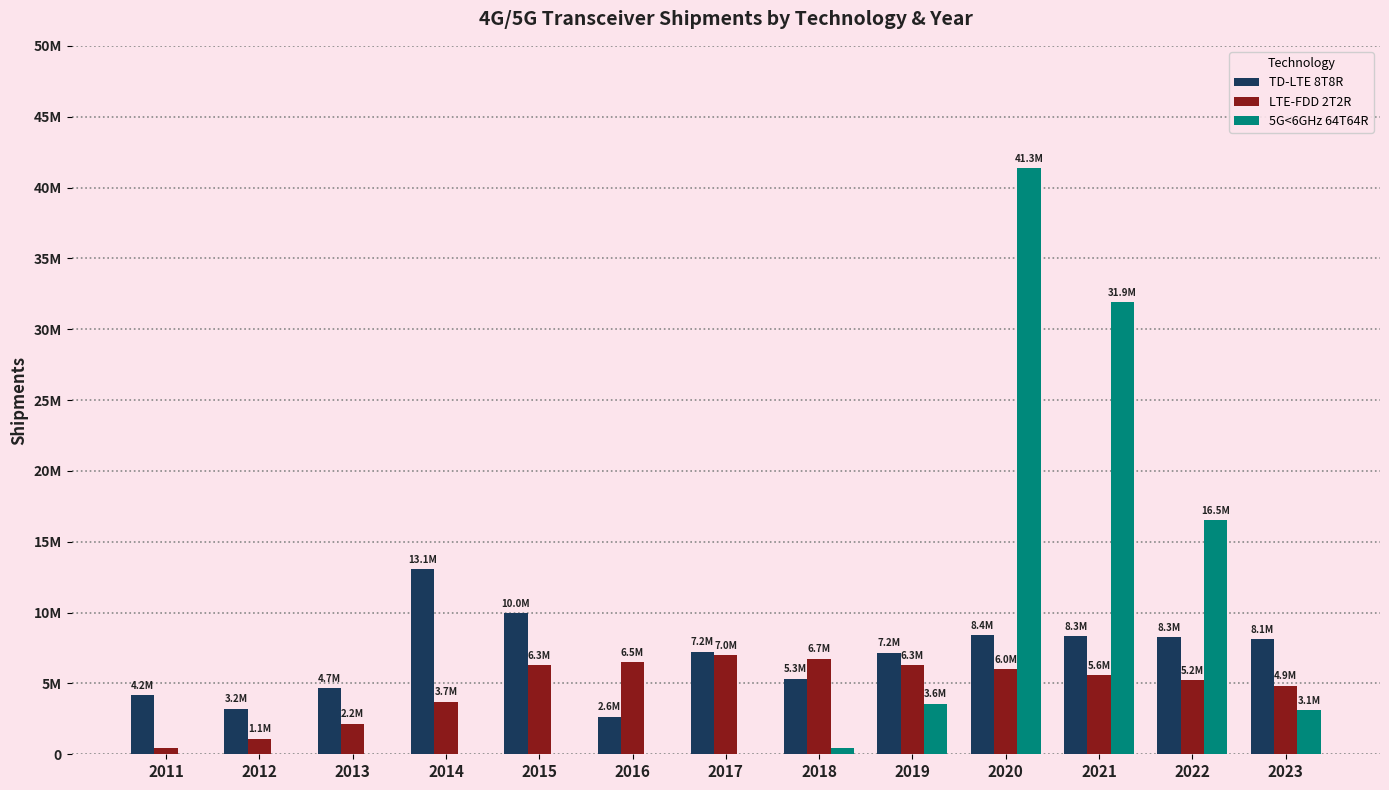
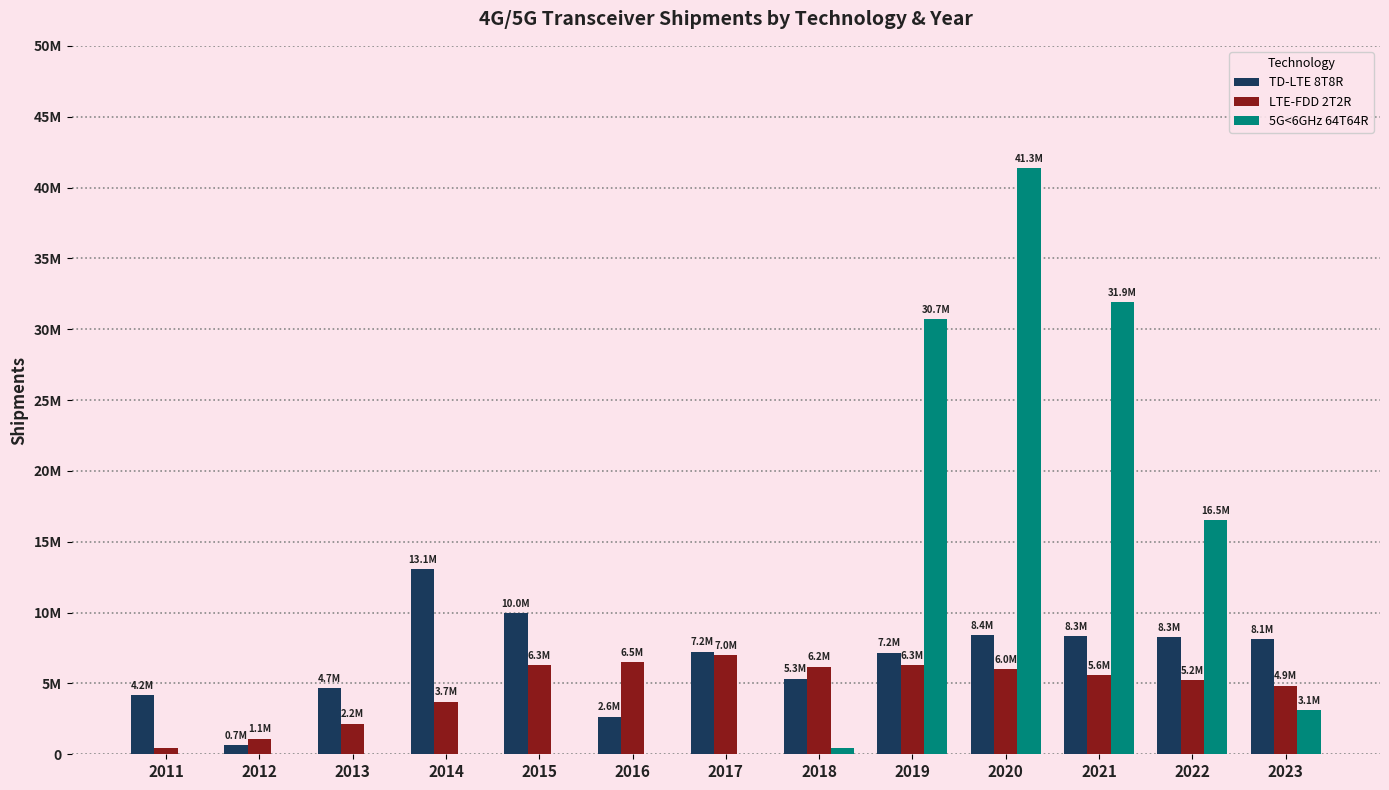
  {
    "TD-LTE 8T8R": {
      "2011": "4.2M",
-     "2012": "3.2M",
+     "2012": "0.7M",
      "2013": "4.7M",
      "2014": "13.1M",
      "2015": "10.0M",
      "2016": "2.6M",
      "2017": "7.2M",
      "2018": "5.3M",
      "2019": "7.2M",
      "2020": "8.4M",
      "2021": "8.3M",
      "2022": "8.3M",
      "2023": "8.1M"
    },
    "LTE-FDD 2T2R": {
      "2012": "1.1M",
      "2013": "2.2M",
      "2014": "3.7M",
      "2015": "6.3M",
      "2016": "6.5M",
      "2017": "7.0M",
-     "2018": "6.7M",
+     "2018": "6.2M",
      "2019": "6.3M",
      "2020": "6.0M",
      "2021": "5.6M",
      "2022": "5.2M",
      "2023": "4.9M"
    },
    "5G<6GHz 64T64R": {
-     "2019": "3.6M",
+     "2019": "30.7M",
      "2020": "41.3M",
      "2021": "31.9M",
      "2022": "16.5M",
      "2023": "3.1M"
    }
  }
